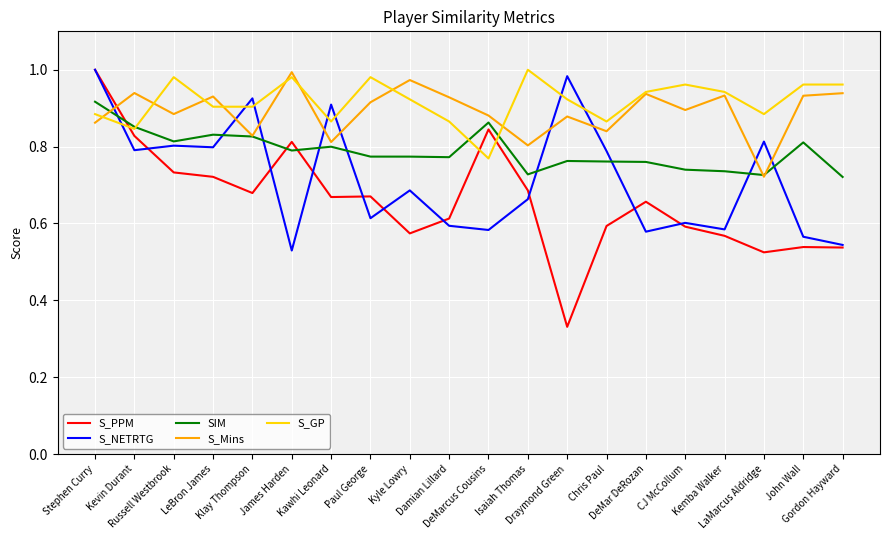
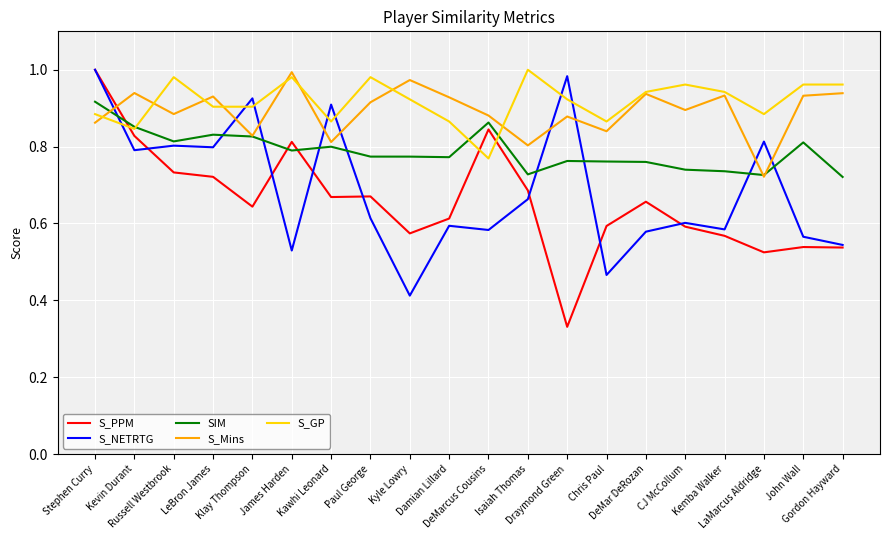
  {
    "S_PPM": {
      "Kevin Durant": 0.83,
      "Russell Westbrook": 0.73,
      "LeBron James": 0.72,
-     "Klay Thompson": 0.68,
+     "Klay Thompson": 0.64,
      "James Harden": 0.81,
      "Kawhi Leonard": 0.67,
      "Paul George": 0.67,
      "Kyle Lowry": 0.57,
      "Damian Lillard": 0.61,
      "DeMarcus Cousins": 0.84,
      "Isaiah Thomas": 0.69,
      "Draymond Green": 0.33,
      "Chris Paul": 0.59,
      "DeMar DeRozan": 0.66,
      "CJ McCollum": 0.59,
      "Kemba Walker": 0.57,
      "LaMarcus Aldridge": 0.52,
      "John Wall": 0.54,
      "Gordon Hayward": 0.54
    },
    "S_NETRTG": {
      "Kevin Durant": 0.79,
      "Russell Westbrook": 0.80,
      "LeBron James": 0.80,
      "Klay Thompson": 0.93,
      "James Harden": 0.53,
      "Kawhi Leonard": 0.91,
      "Paul George": 0.61,
-     "Kyle Lowry": 0.69,
+     "Kyle Lowry": 0.41,
      "Damian Lillard": 0.59,
      "DeMarcus Cousins": 0.58,
      "Isaiah Thomas": 0.66,
      "Draymond Green": 0.98,
-     "Chris Paul": 0.79,
+     "Chris Paul": 0.47,
      "DeMar DeRozan": 0.58,
      "CJ McCollum": 0.60,
      "Kemba Walker": 0.58,
      "LaMarcus Aldridge": 0.81,
      "John Wall": 0.57,
      "Gordon Hayward": 0.54
    },
    "SIM": {
      "Stephen Curry": 0.92,
      "Russell Westbrook": 0.81,
      "LeBron James": 0.83,
      "James Harden": 0.79,
      "Kawhi Leonard": 0.80,
      "Paul George": 0.77,
      "Kyle Lowry": 0.77,
      "Damian Lillard": 0.77,
      "DeMarcus Cousins": 0.86,
      "Isaiah Thomas": 0.73,
      "Draymond Green": 0.76,
      "Chris Paul": 0.76,
      "DeMar DeRozan": 0.76,
      "CJ McCollum": 0.74,
      "Kemba Walker": 0.74,
      "John Wall": 0.81,
      "Gordon Hayward": 0.72
    }
  }
